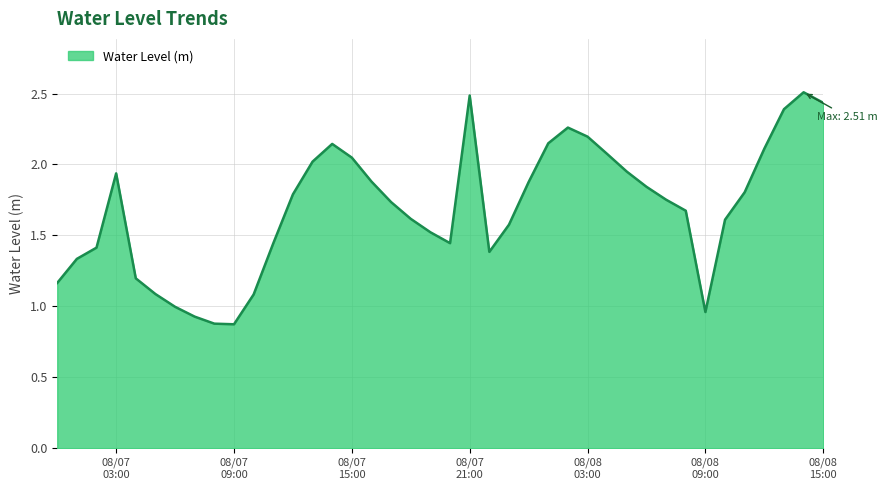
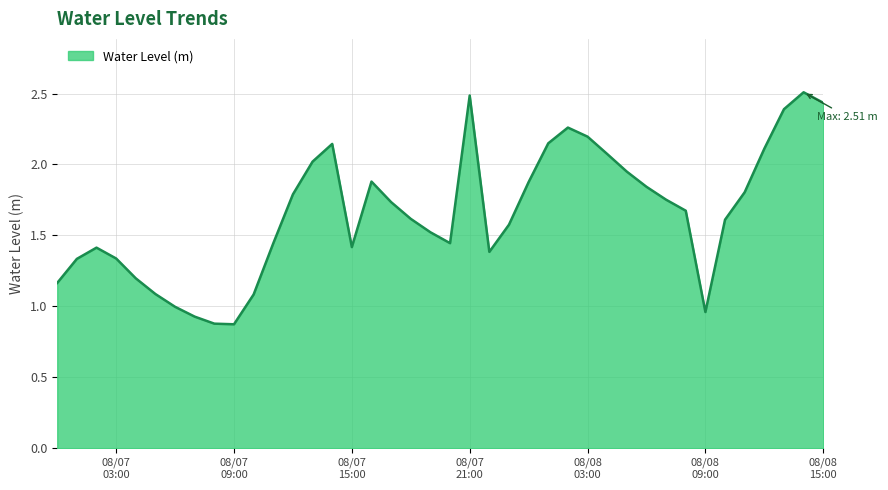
  {
-   "08/07 03:00": 1.94,
+   "08/07 03:00": 1.34,
    "08/07 09:00": 0.87,
-   "08/07 15:00": 2.05,
+   "08/07 15:00": 1.42,
    "08/07 21:00": 2.49,
    "08/08 03:00": 2.20,
    "08/08 09:00": 0.96
  }
